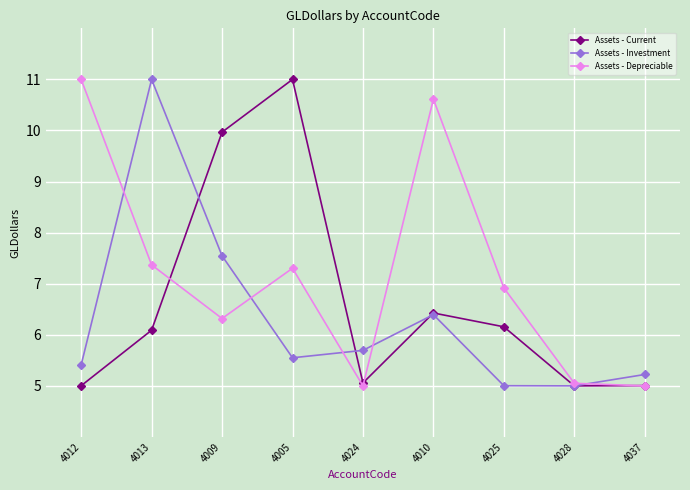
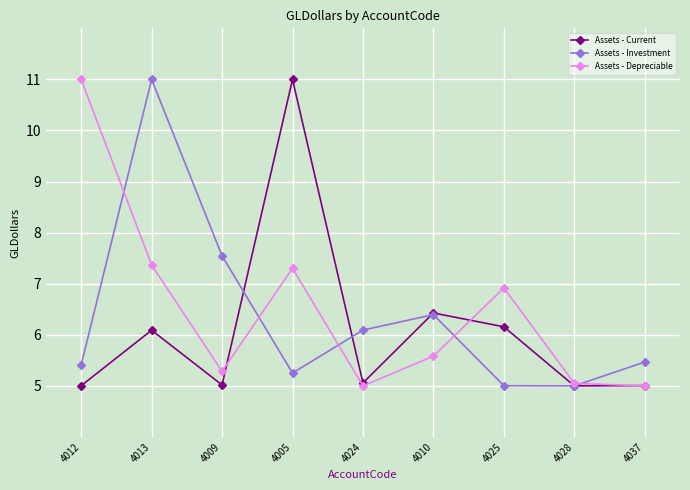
  {
    "Assets - Current": {
      "4012": 5.0,
      "4013": 6.1,
-     "4009": 10.0,
+     "4009": 5.0,
      "4005": 11.0,
      "4024": 5.1,
      "4025": 6.2
    },
    "Assets - Investment": {
      "4012": 5.4,
      "4013": 11.0,
      "4009": 7.5,
-     "4005": 5.6,
-     "4024": 5.7,
+     "4005": 5.3,
+     "4024": 6.1,
      "4025": 5.0,
-     "4037": 5.2
+     "4037": 5.5
    },
    "Assets - Depreciable": {
      "4012": 11.0,
      "4013": 7.4,
-     "4009": 6.3,
+     "4009": 5.3,
      "4005": 7.3,
      "4024": 5.0,
-     "4010": 10.6,
+     "4010": 5.6,
      "4025": 6.9,
      "4028": 5.1
    }
  }
